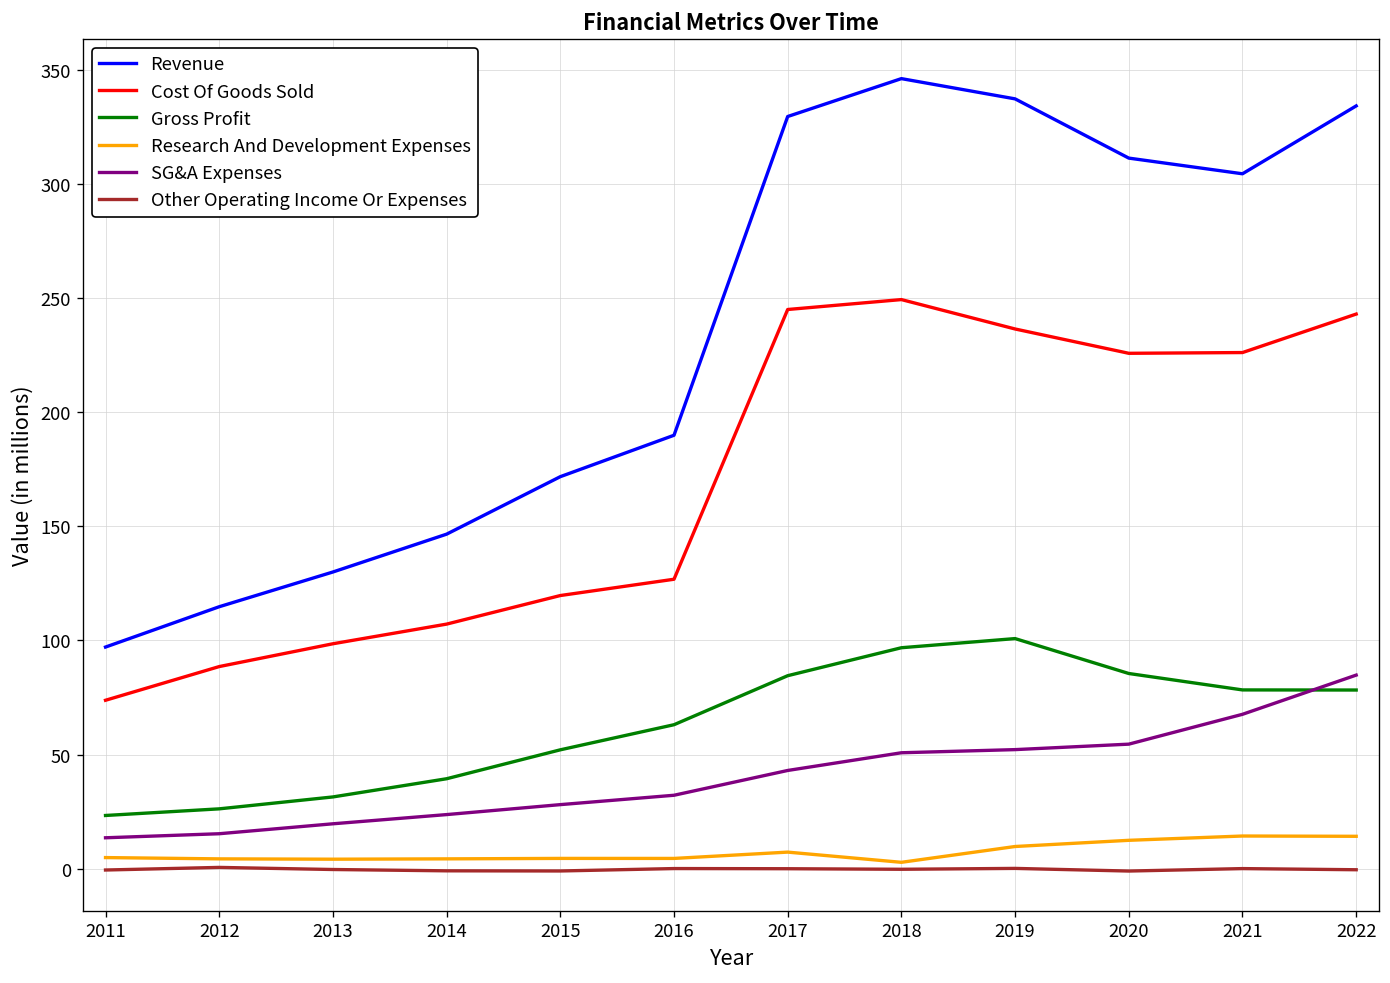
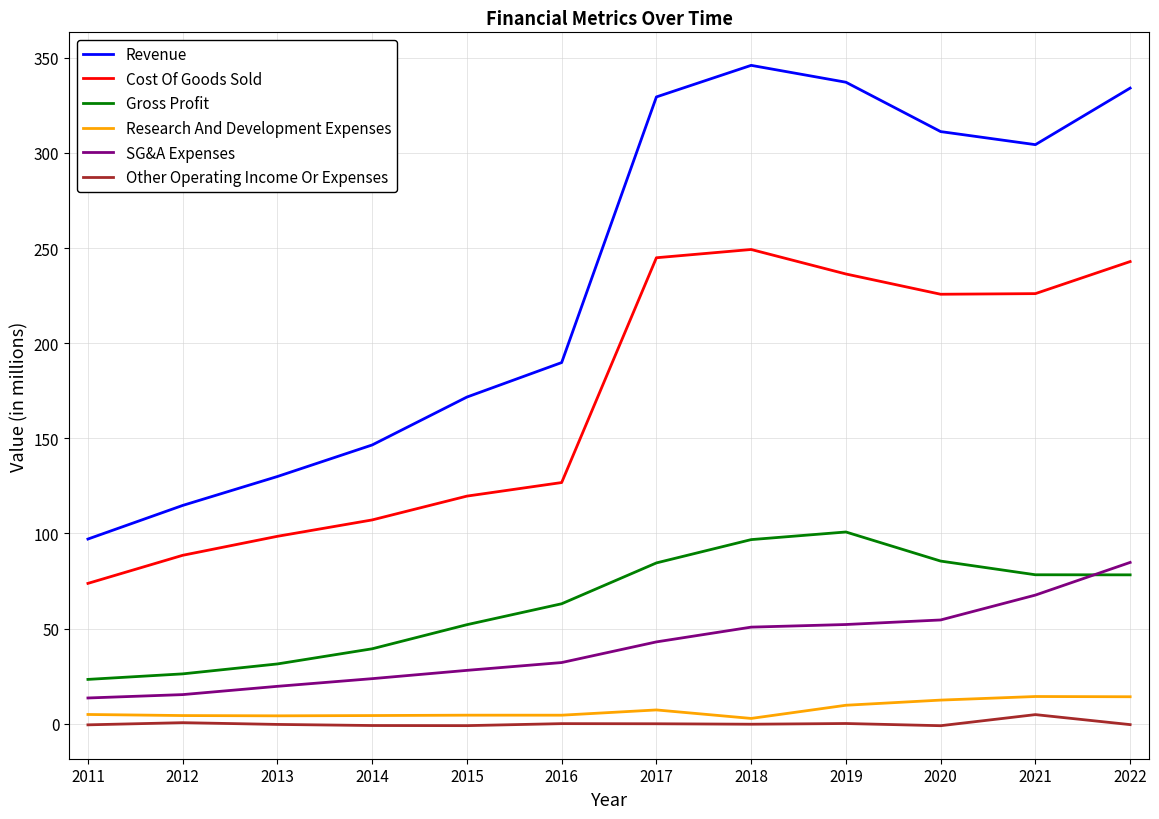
  {
    "Revenue": {
      "2011": 97,
      "2012": 115,
      "2013": 130,
      "2014": 147,
      "2015": 172,
      "2016": 190,
      "2017": 329,
      "2018": 346,
      "2019": 337,
      "2020": 311,
      "2021": 304,
      "2022": 334
    },
    "Cost Of Goods Sold": {
      "2011": 74,
      "2012": 89,
      "2013": 99,
      "2014": 107,
      "2015": 120,
      "2016": 127,
      "2017": 245,
      "2018": 249,
      "2019": 236,
      "2020": 226,
      "2021": 226,
      "2022": 243
    },
    "Gross Profit": {
      "2011": 23,
      "2012": 26,
      "2013": 31,
      "2014": 39,
      "2015": 52,
      "2016": 63,
      "2017": 85,
      "2018": 97,
      "2019": 101,
      "2020": 85,
      "2021": 78,
      "2022": 78
    },
    "Research And Development Expenses": {
      "2011": 5,
      "2012": 4,
      "2013": 4,
      "2014": 4,
      "2015": 5,
      "2016": 4,
      "2017": 7,
      "2018": 3,
      "2019": 10,
      "2020": 12,
      "2021": 14,
      "2022": 14
    },
    "SG&A Expenses": {
      "2011": 14,
      "2012": 15,
      "2013": 20,
      "2014": 24,
      "2015": 28,
      "2016": 32,
      "2017": 43,
      "2018": 51,
      "2019": 52,
      "2020": 55,
      "2021": 68,
      "2022": 85
    },
    "Other Operating Income Or Expenses": {
      "2011": -1,
      "2012": 1,
      "2013": 0,
      "2014": -1,
      "2015": -1,
      "2016": 0,
      "2017": 0,
      "2018": 0,
      "2019": 0,
      "2020": -1,
-     "2021": 0,
+     "2021": 5,
      "2022": 0
    }
  }
